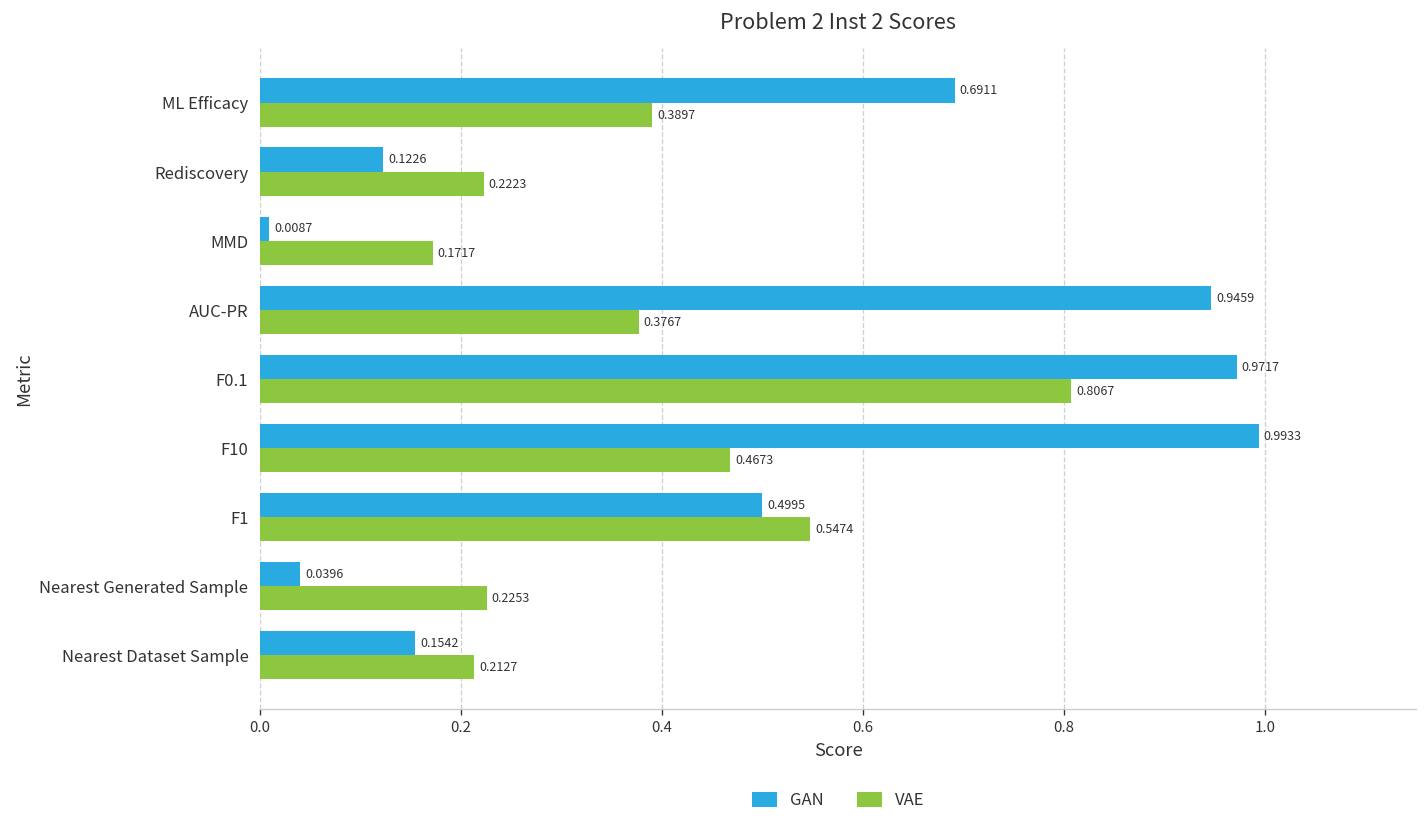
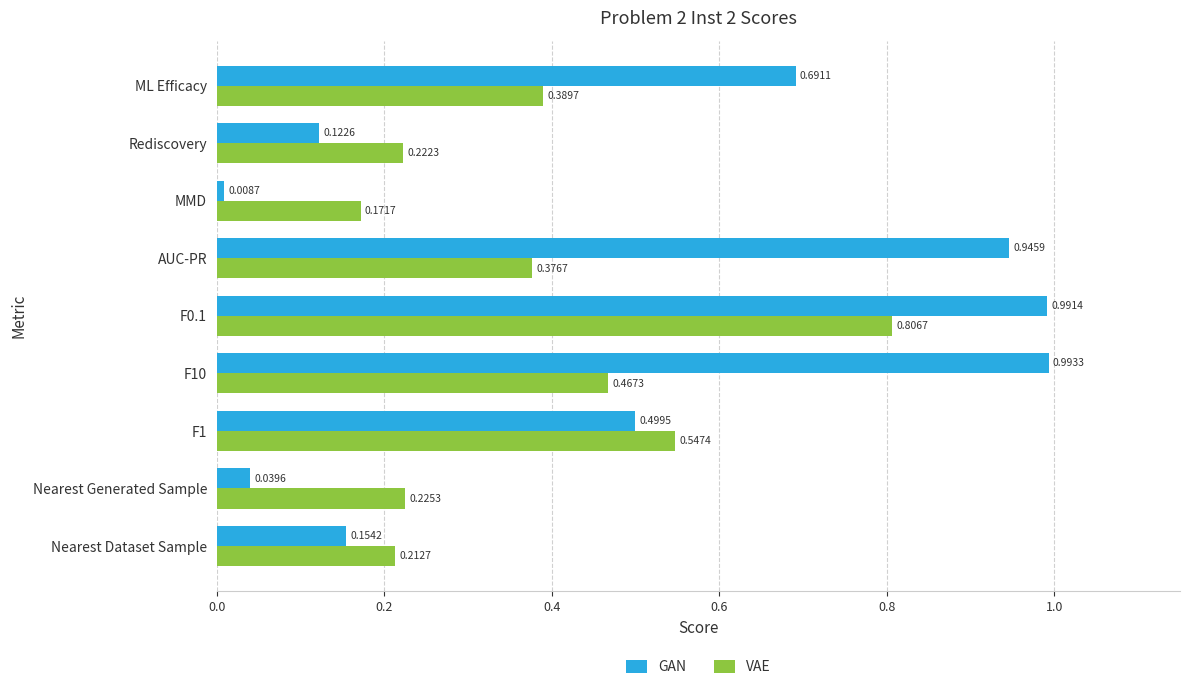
  {
    "GAN": {
      "ML Efficacy": 0.6911,
      "Rediscovery": 0.1226,
      "MMD": 0.0087,
      "AUC-PR": 0.9459,
-     "F0.1": 0.9717,
+     "F0.1": 0.9914,
      "F10": 0.9933,
      "F1": 0.4995,
      "Nearest Generated Sample": 0.0396,
      "Nearest Dataset Sample": 0.1542
    },
    "VAE": {
      "ML Efficacy": 0.3897,
      "Rediscovery": 0.2223,
      "MMD": 0.1717,
      "AUC-PR": 0.3767,
      "F0.1": 0.8067,
      "F10": 0.4673,
      "F1": 0.5474,
      "Nearest Generated Sample": 0.2253,
      "Nearest Dataset Sample": 0.2127
    }
  }
